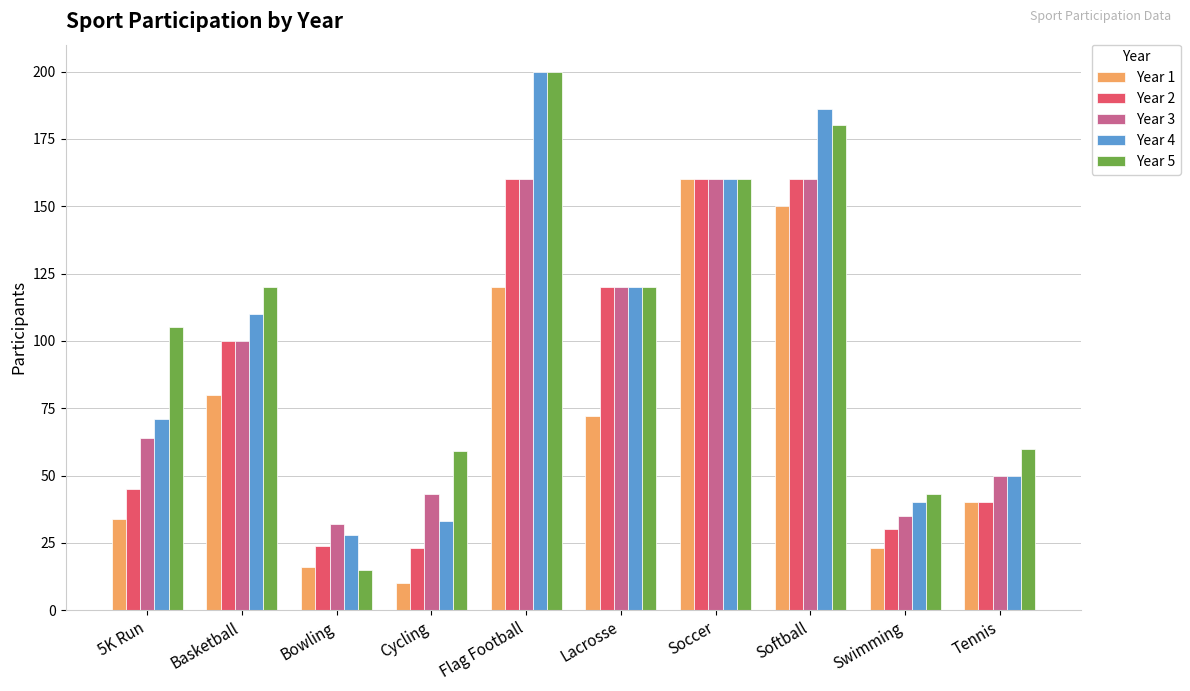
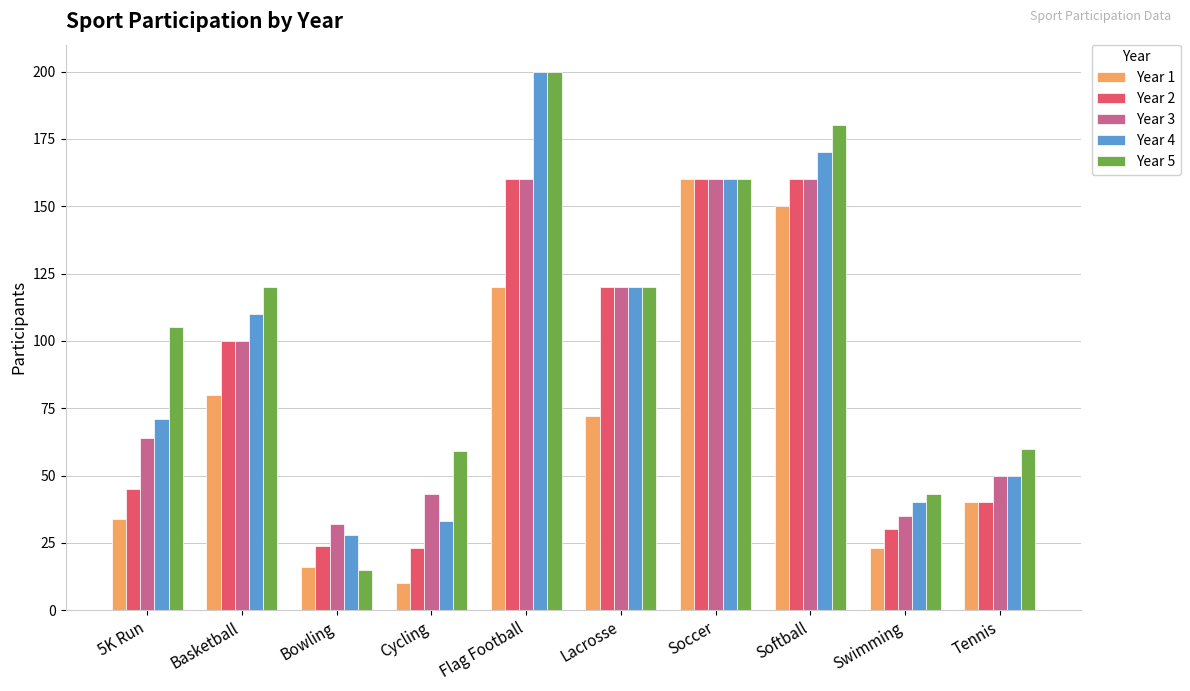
  {
    "Year 1": {
      "5K Run": 34,
      "Basketball": 80,
      "Bowling": 16,
      "Cycling": 10,
      "Flag Football": 120,
      "Lacrosse": 72,
      "Soccer": 160,
      "Softball": 150,
      "Swimming": 23,
      "Tennis": 40
    },
    "Year 4": {
      "5K Run": 71,
      "Basketball": 110,
      "Bowling": 28,
      "Cycling": 33,
      "Flag Football": 200,
      "Lacrosse": 120,
      "Soccer": 160,
-     "Softball": 186,
+     "Softball": 170,
      "Swimming": 40,
      "Tennis": 50
    },
    "Year 5": {
      "5K Run": 105,
      "Basketball": 120,
      "Bowling": 15,
      "Cycling": 59,
      "Flag Football": 200,
      "Lacrosse": 120,
      "Soccer": 160,
      "Softball": 180,
      "Swimming": 43,
      "Tennis": 60
    }
  }
